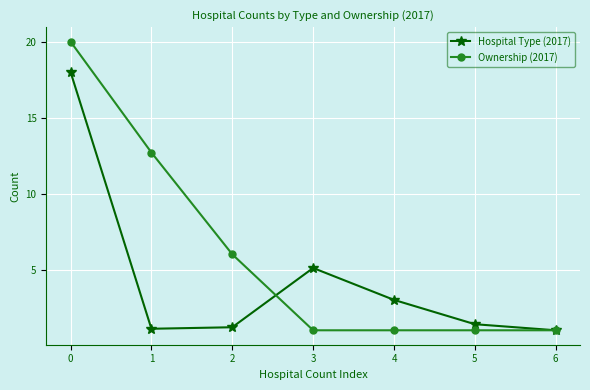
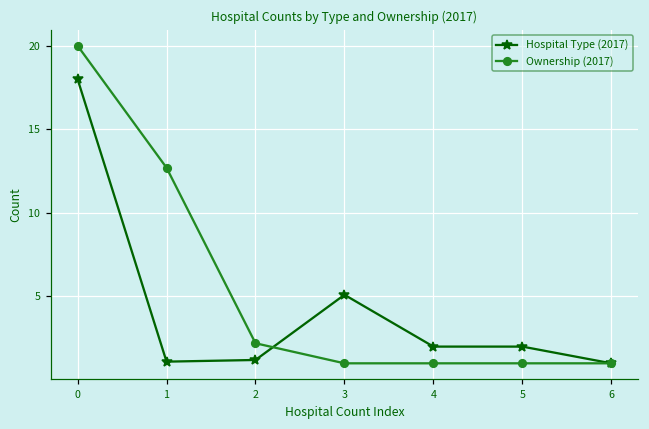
  {
    "Hospital Type (2017)": {
      "0": 18.0,
      "1": 1.1,
      "2": 1.2,
      "3": 5.1,
-     "4": 3,
-     "5": 1.4
+     "4": 2,
+     "5": 2.0
    },
    "Ownership (2017)": {
      "0": 20.0,
      "1": 12.7,
-     "2": 6.0,
+     "2": 2.2,
      "3": 1.0,
      "4": 1.0,
      "5": 1.0
    }
  }
